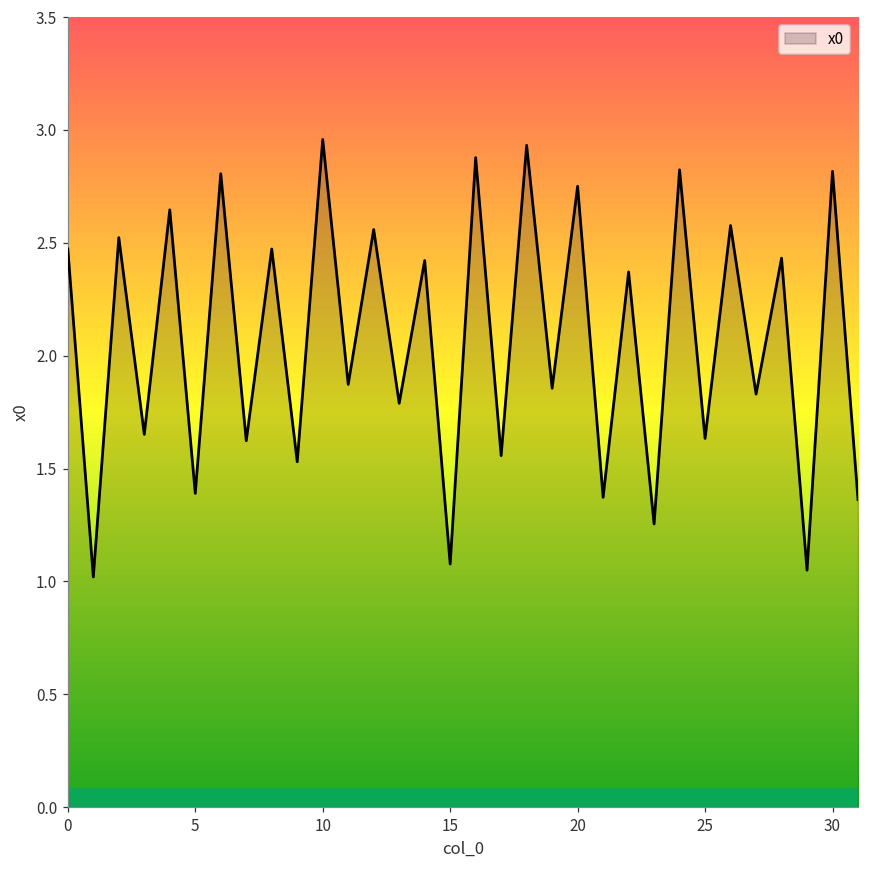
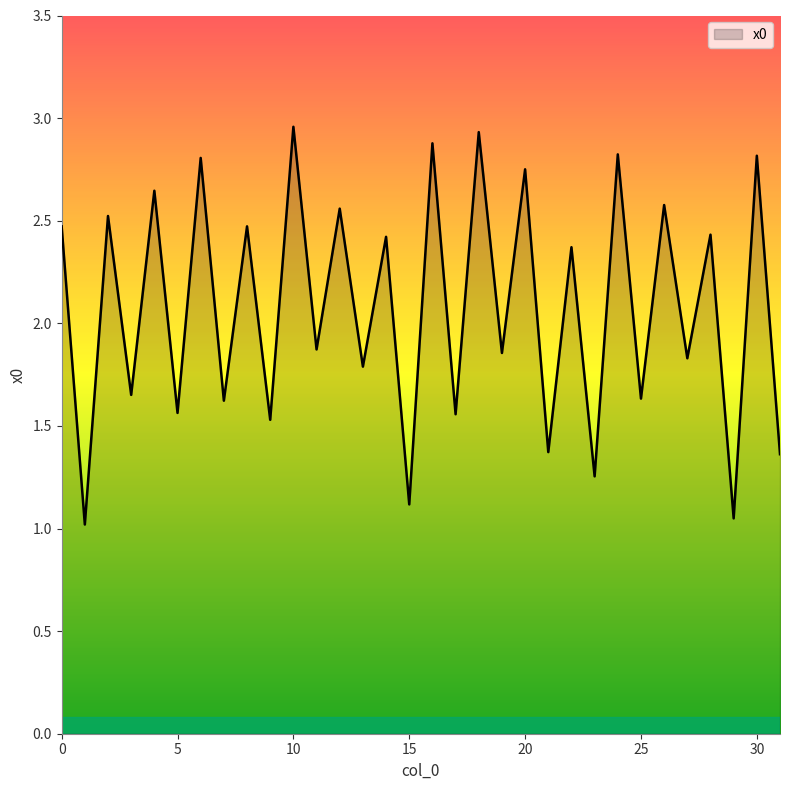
  {
    "0": 2.47,
-   "5": 1.39,
+   "5": 1.56,
    "10": 2.96,
-   "15": 1.08,
+   "15": 1.12,
    "20": 2.75,
    "25": 1.63,
    "30": 2.82
  }
